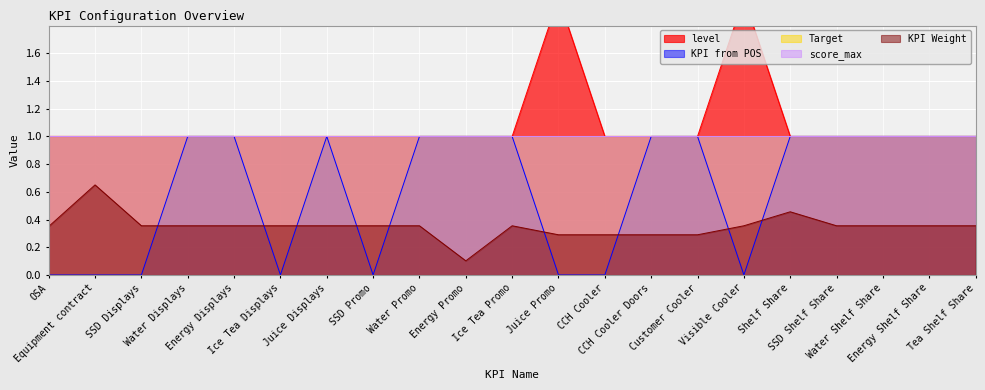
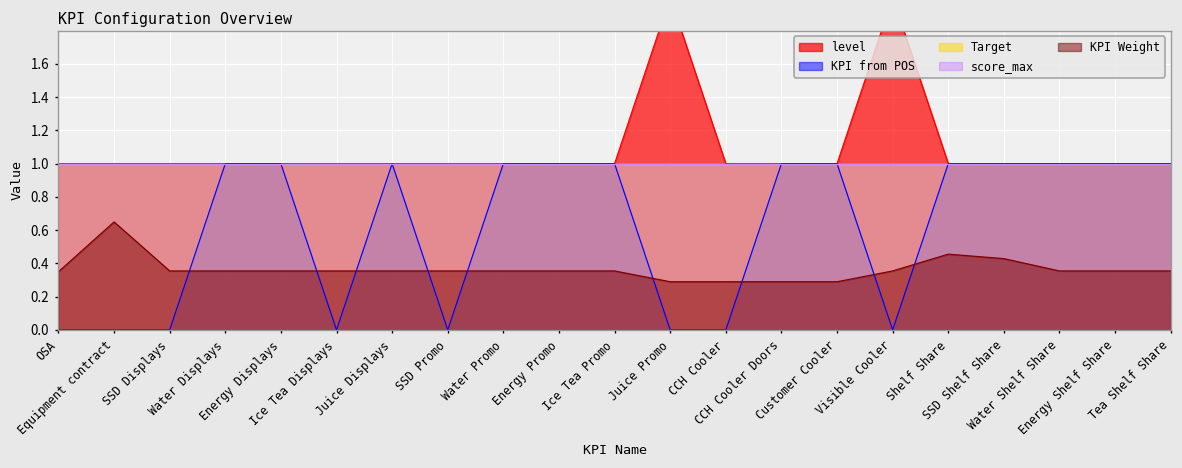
  {
    "KPI from POS": {
      "OSA": 0.00,
      "Equipment contract": 0.00,
      "SSD Displays": 0.00,
      "Ice Tea Displays": 0.00,
      "SSD Promo": 0.00,
      "Juice Promo": 0.00,
      "CCH Cooler": 0.00,
      "Visible Cooler": 0.00
    },
    "score_max": {
      "Juice Promo": 1.00,
      "Visible Cooler": 1.00
    },
    "KPI Weight": {
      "OSA": 0.35,
      "Equipment contract": 0.65,
      "SSD Displays": 0.36,
      "Water Displays": 0.36,
      "Energy Displays": 0.36,
      "Ice Tea Displays": 0.36,
      "Juice Displays": 0.36,
      "SSD Promo": 0.36,
      "Water Promo": 0.36,
-     "Energy Promo": 0.10,
+     "Energy Promo": 0.36,
      "Ice Tea Promo": 0.36,
      "Juice Promo": 0.29,
      "CCH Cooler": 0.29,
      "CCH Cooler Doors": 0.29,
      "Customer Cooler": 0.29,
      "Visible Cooler": 0.36,
      "Shelf Share": 0.46,
-     "SSD Shelf Share": 0.36,
+     "SSD Shelf Share": 0.43,
      "Water Shelf Share": 0.36,
      "Energy Shelf Share": 0.36,
      "Tea Shelf Share": 0.36
    }
  }
